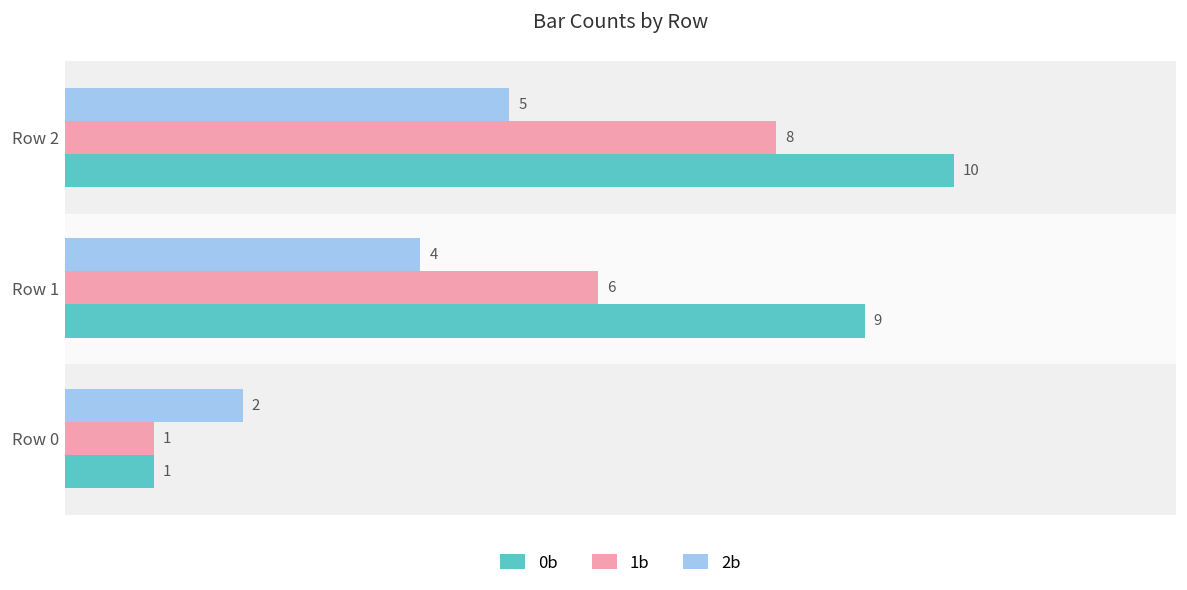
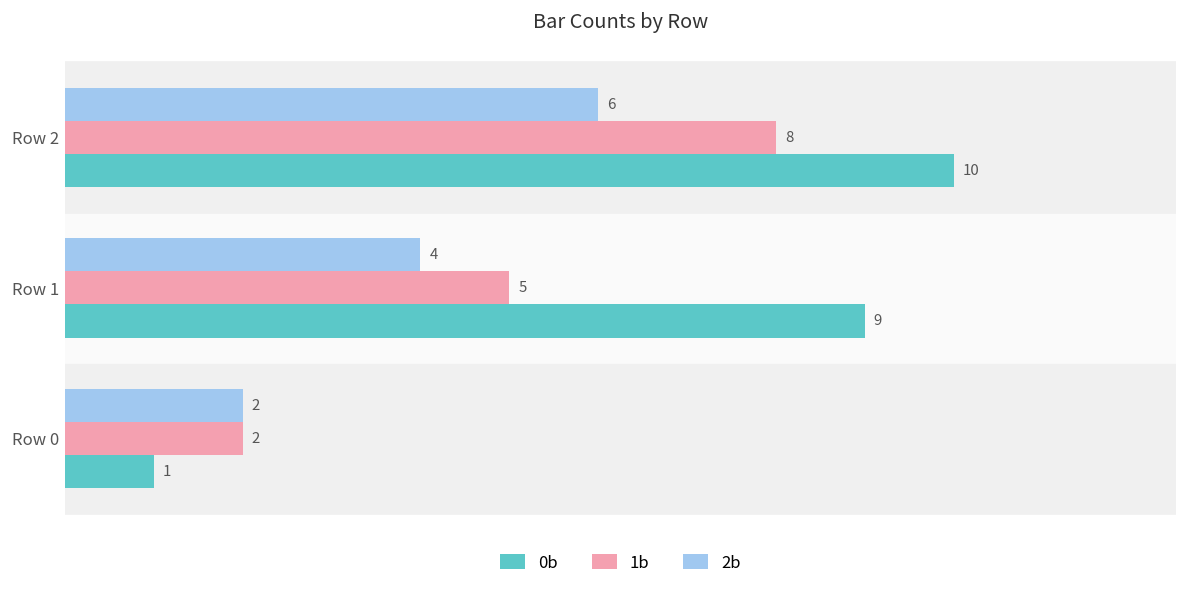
  {
    "0b": {
      "Row 2": 10,
      "Row 1": 9,
      "Row 0": 1
    },
    "1b": {
      "Row 2": 8,
-     "Row 1": 6,
-     "Row 0": 1
+     "Row 1": 5,
+     "Row 0": 2
    },
    "2b": {
-     "Row 2": 5,
+     "Row 2": 6,
      "Row 1": 4,
      "Row 0": 2
    }
  }
